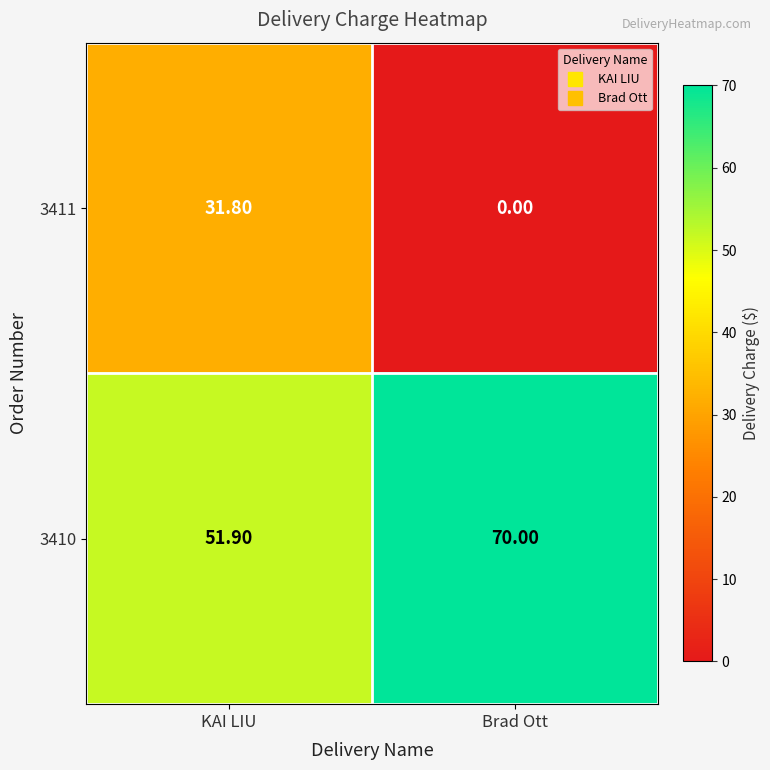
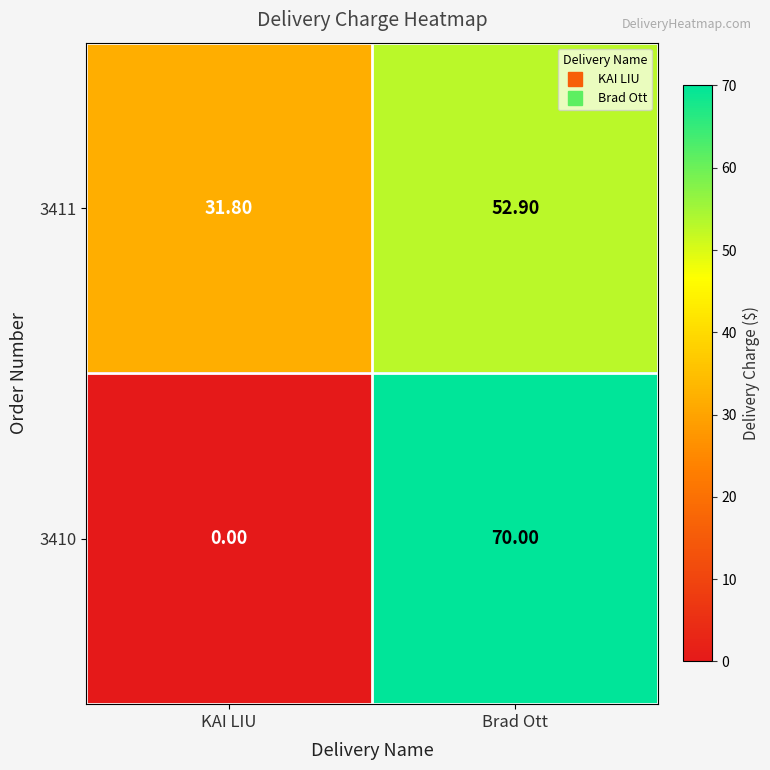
  {
    "3411": {
      "KAI LIU": 31.80,
-     "Brad Ott": 0.00
+     "Brad Ott": 52.90
    },
    "3410": {
-     "KAI LIU": 51.90,
+     "KAI LIU": 0.00,
      "Brad Ott": 70.00
    }
  }
